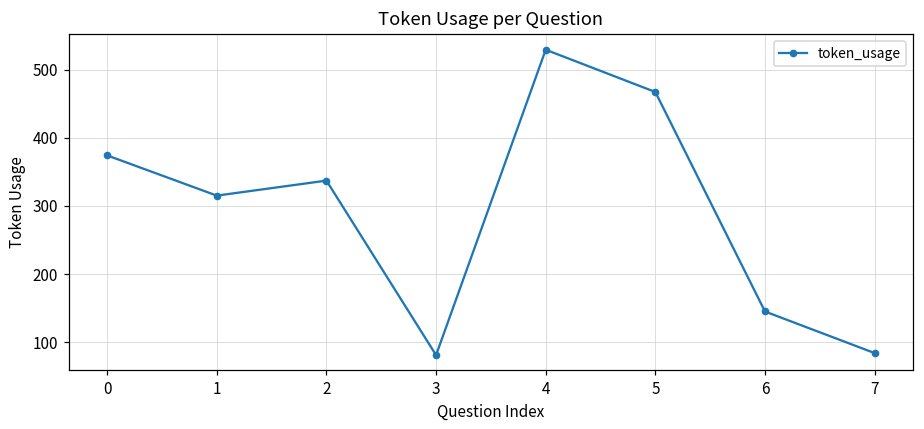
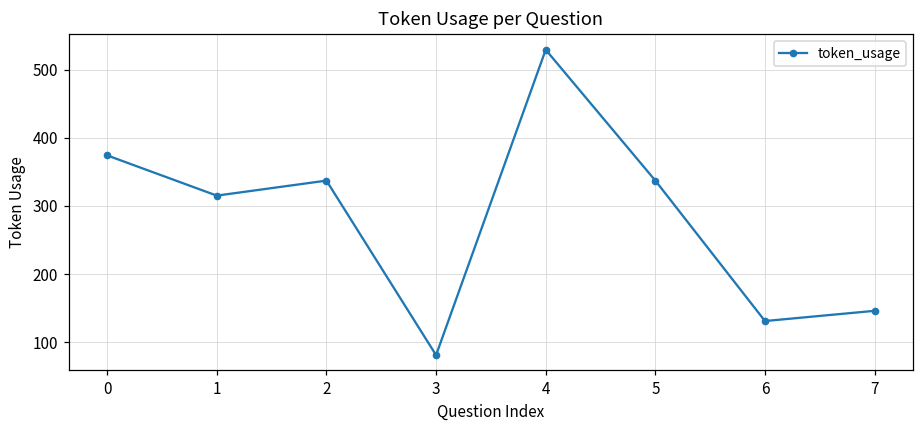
  {
    "0": 370,
    "1": 320,
    "2": 340,
    "3": 80,
    "4": 530,
-   "5": 470,
-   "6": 150,
-   "7": 80
+   "5": 340,
+   "6": 130,
+   "7": 150
  }
